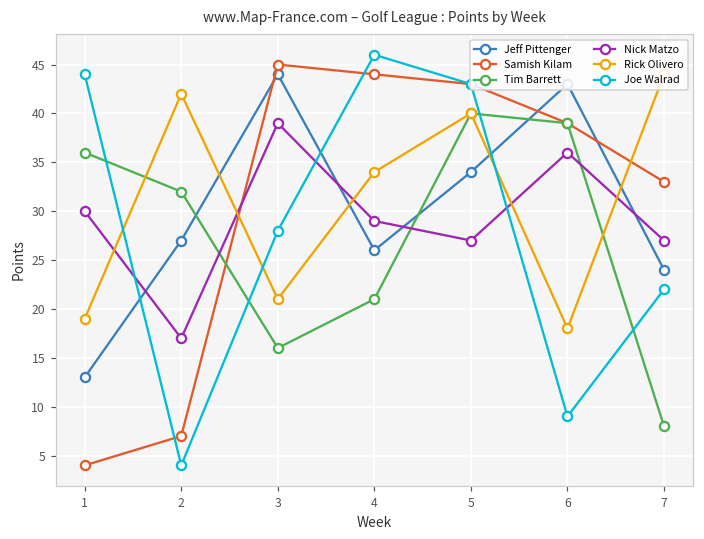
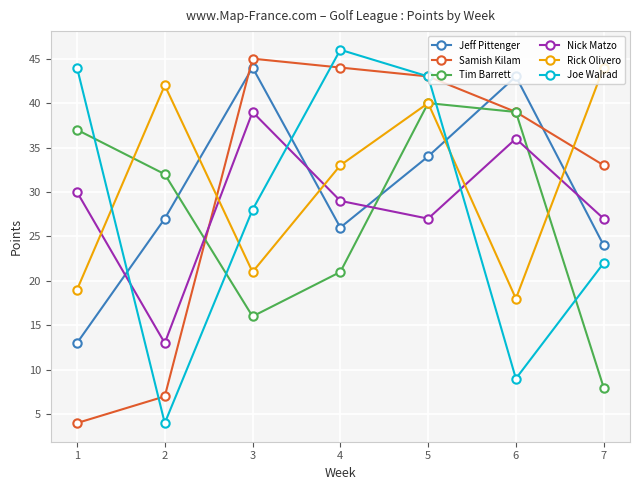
  {
    "Jeff Pittenger": {
      "1": 13,
      "2": 27,
      "3": 44,
      "4": 26,
      "5": 34,
      "7": 24
    },
    "Samish Kilam": {
      "1": 4,
      "2": 7,
      "3": 45,
      "4": 44,
      "7": 33
    },
    "Tim Barrett": {
-     "1": 36,
+     "1": 37,
      "2": 32,
      "3": 16,
      "4": 21,
      "7": 8
    },
    "Nick Matzo": {
      "1": 30,
-     "2": 17,
+     "2": 13,
      "3": 39,
      "4": 29,
      "5": 27,
      "6": 36,
      "7": 27
    },
    "Rick Olivero": {
      "1": 19,
      "2": 42,
      "3": 21,
-     "4": 34,
+     "4": 33,
      "6": 18
    },
    "Joe Walrad": {
      "1": 44,
      "2": 4,
      "3": 28,
      "4": 46,
      "6": 9,
      "7": 22
    }
  }
